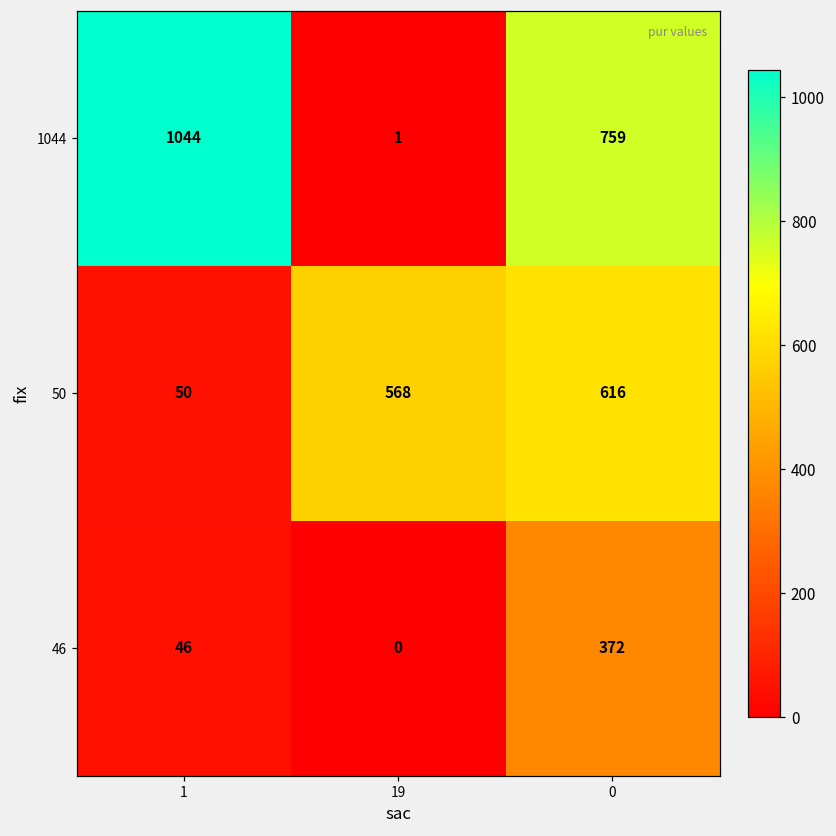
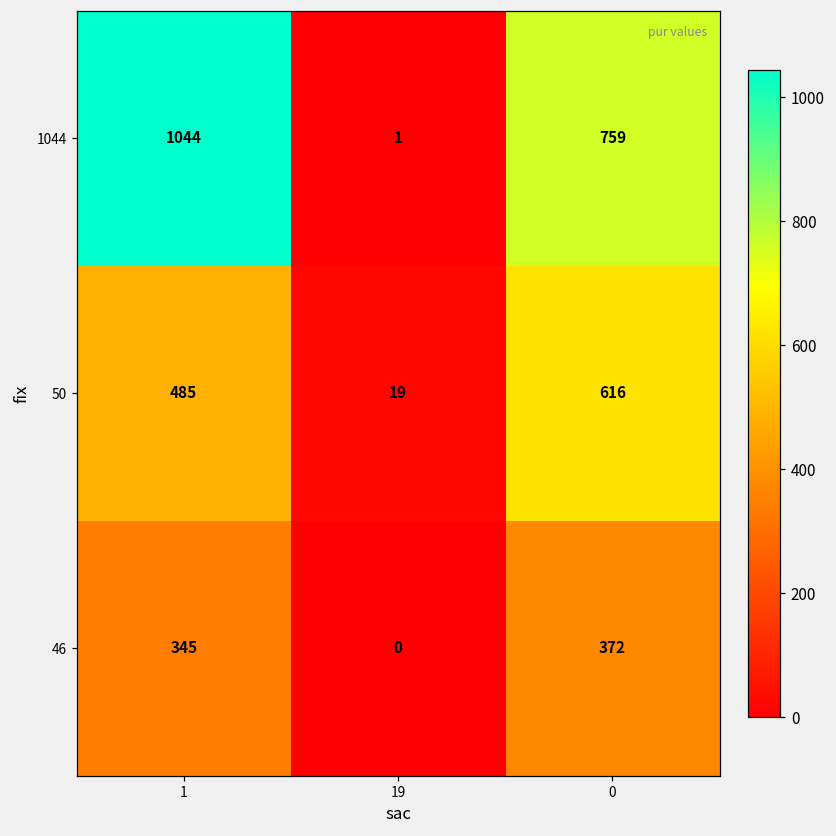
  {
    "1044": {
      "1": 1044,
      "19": 1
    },
    "50": {
-     "1": 50,
-     "19": 568,
+     "1": 485,
+     "19": 19,
      "0": 616
    },
    "46": {
-     "1": 46,
+     "1": 345,
      "19": 0,
      "0": 372
    }
  }
